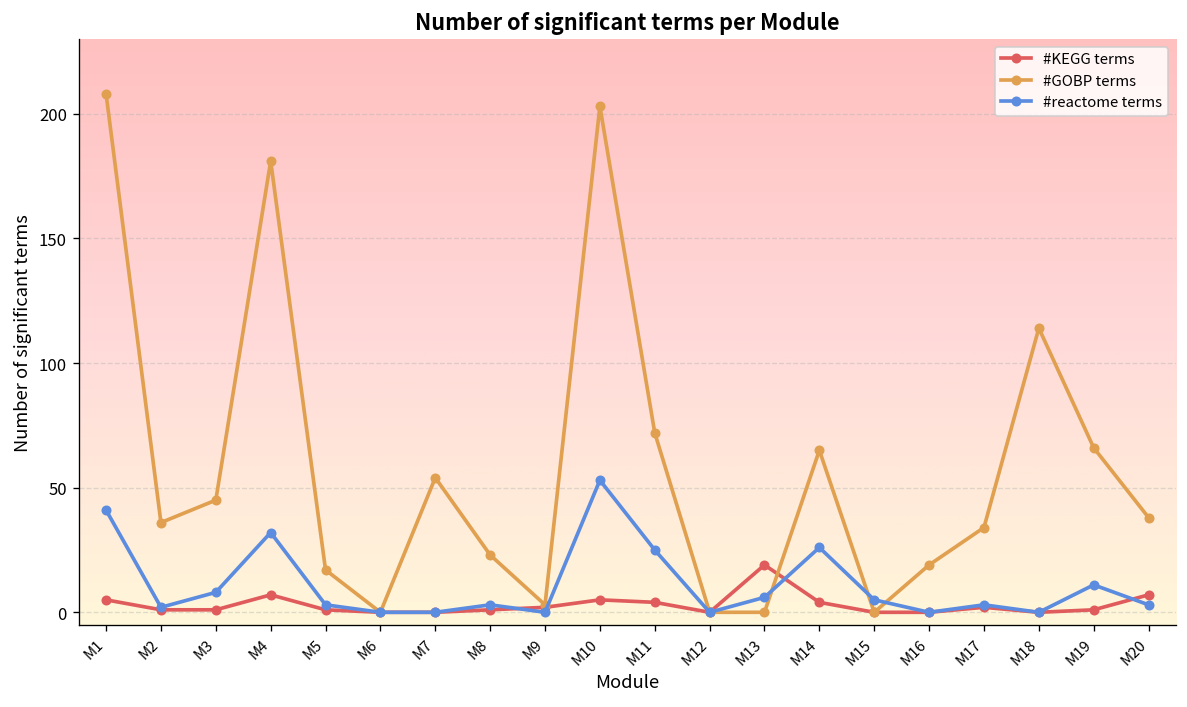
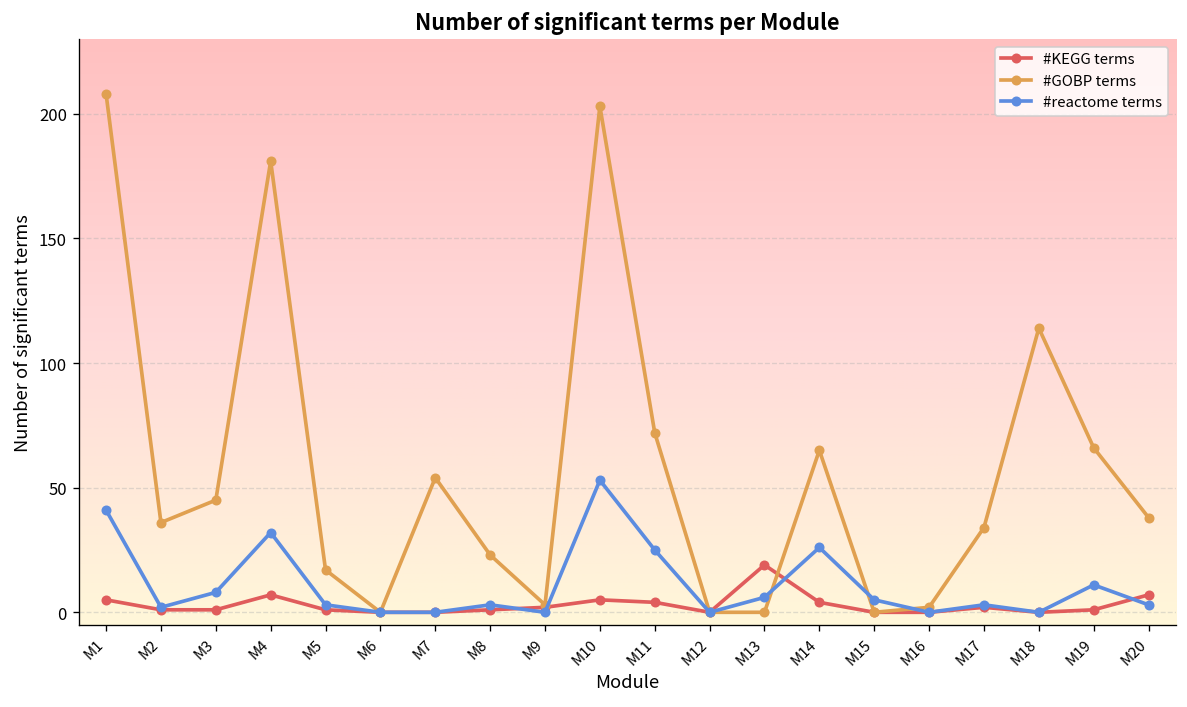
  {
    "#KEGG terms": {
      "M1": 5,
      "M3": 1,
      "M4": 7,
      "M5": 1,
      "M8": 1,
      "M10": 5,
      "M11": 4,
      "M13": 19,
      "M14": 4,
      "M19": 1,
      "M20": 7
    },
    "#GOBP terms": {
      "M1": 208,
      "M2": 36,
      "M3": 45,
      "M4": 181,
      "M5": 17,
      "M7": 54,
      "M8": 23,
      "M10": 203,
      "M11": 72,
      "M13": 0,
      "M14": 65,
-     "M16": 19,
+     "M16": 2,
      "M17": 34,
      "M18": 114,
      "M19": 66,
      "M20": 38
    },
    "#reactome terms": {
      "M1": 41,
      "M3": 8,
      "M4": 32,
      "M5": 3,
      "M8": 3,
      "M9": 0,
      "M10": 53,
      "M11": 25,
      "M13": 6,
      "M14": 26,
      "M15": 5,
      "M19": 11,
      "M20": 3
    }
  }
